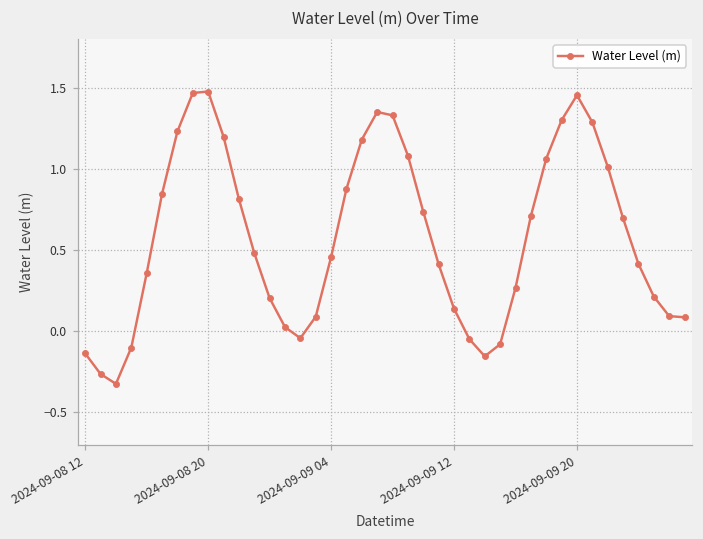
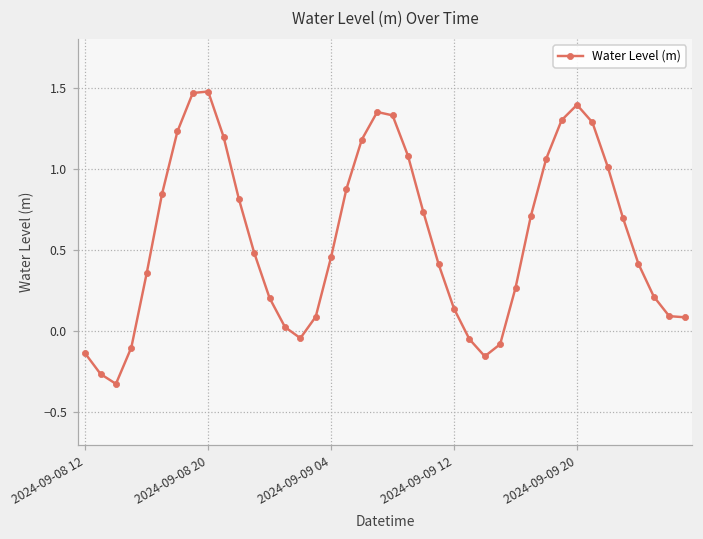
  {
    "2024-09-08 12": -0.14,
    "2024-09-08 20": 1.48,
    "2024-09-09 04": 0.46,
    "2024-09-09 12": 0.14,
-   "2024-09-09 20": 1.45
+   "2024-09-09 20": 1.39
  }
